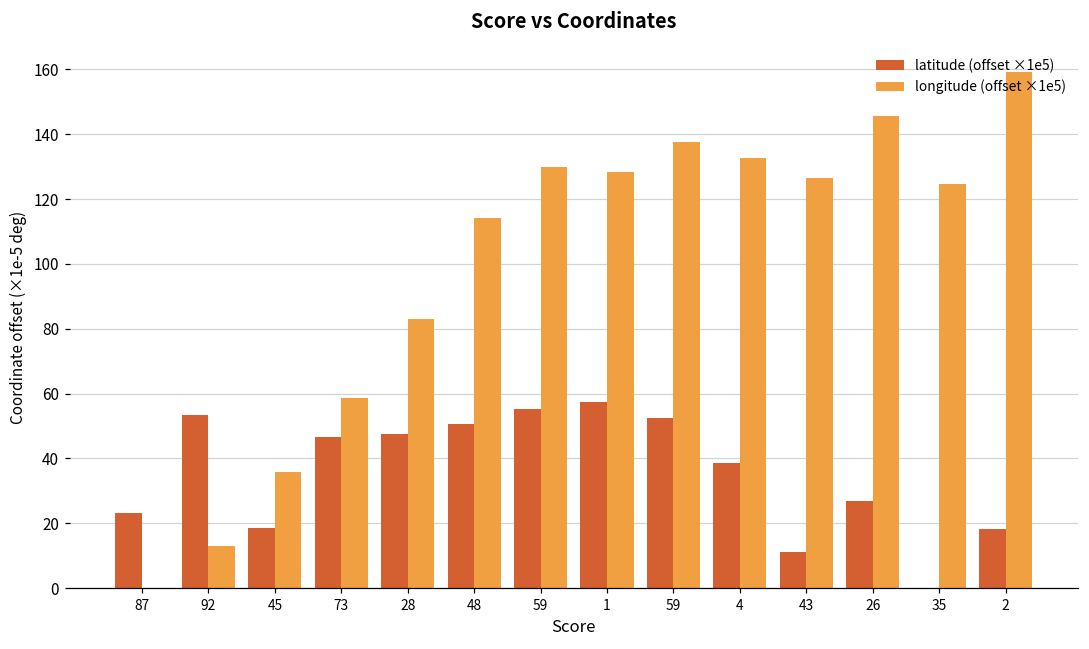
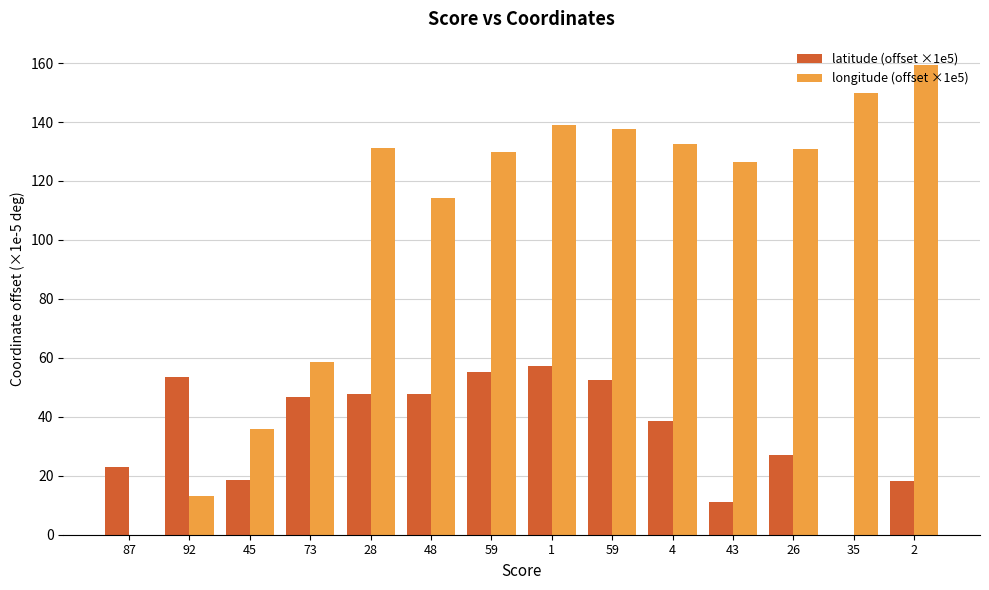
  {
    "latitude (offset ×1e5)": {
      "87": 23,
      "92": 53,
      "45": 19,
      "73": 47,
      "28": 48,
-     "48": 51,
+     "48": 48,
      "1": 57,
      "4": 39,
      "43": 11,
      "26": 27,
      "35": 0,
      "2": 18
    },
    "longitude (offset ×1e5)": {
      "87": 0,
      "92": 13,
      "45": 36,
      "73": 59,
-     "28": 83,
+     "28": 131,
      "48": 114,
-     "1": 128,
+     "1": 139,
      "4": 133,
      "43": 126,
-     "26": 146,
-     "35": 125,
+     "26": 131,
+     "35": 150,
      "2": 159
    }
  }
